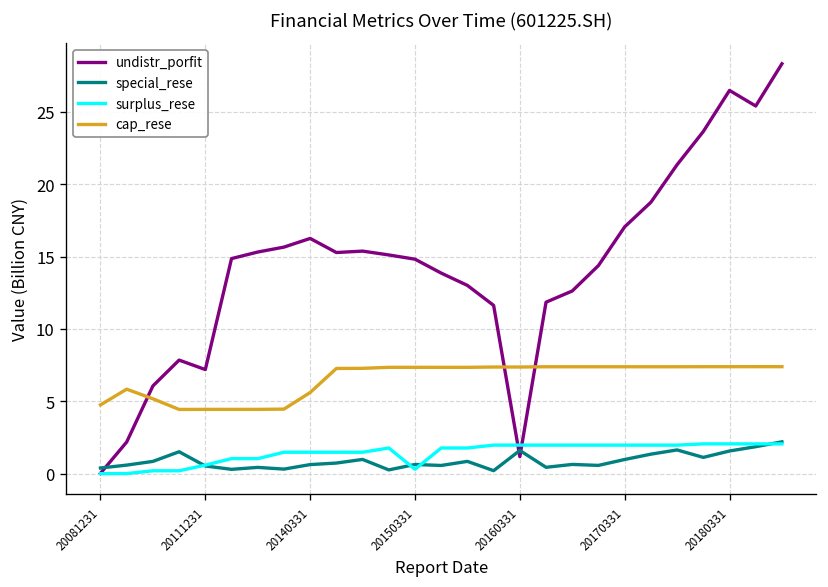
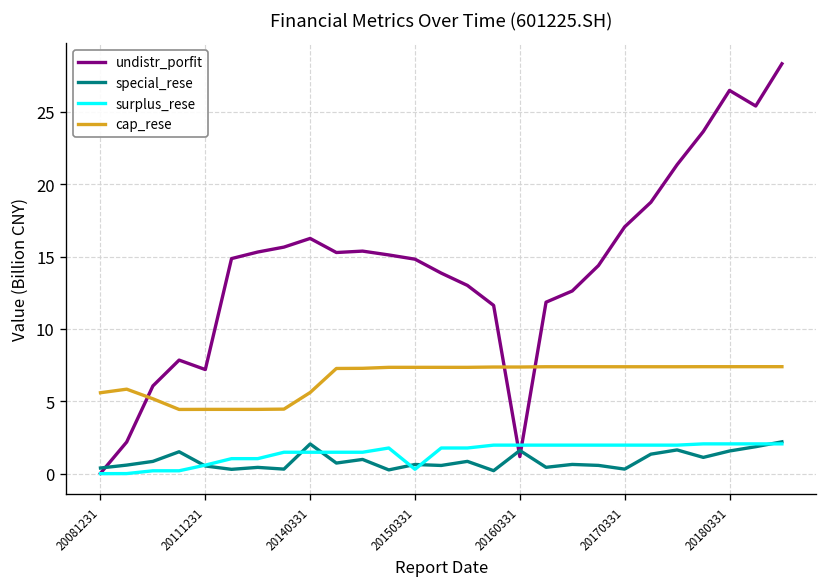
  {
    "undistr_porfit": {
      "20111231": 7.2,
      "20140331": 16.3,
      "20150331": 14.8,
      "20160331": 1.2,
      "20170331": 17.1,
      "20180331": 26.5
    },
    "special_rese": {
      "20081231": 0.4,
-     "20140331": 0.6,
+     "20140331": 2.1,
      "20150331": 0.6,
      "20160331": 1.6,
-     "20170331": 1.0,
+     "20170331": 0.3,
      "20180331": 1.6
    },
    "surplus_rese": {
      "20140331": 1.5,
      "20150331": 0.3,
      "20160331": 2.0,
      "20170331": 2.0,
      "20180331": 2.1
    },
    "cap_rese": {
-     "20081231": 4.8,
+     "20081231": 5.6,
      "20111231": 4.4,
      "20140331": 5.6,
      "20150331": 7.3,
      "20160331": 7.4,
      "20170331": 7.4,
      "20180331": 7.4
    }
  }
